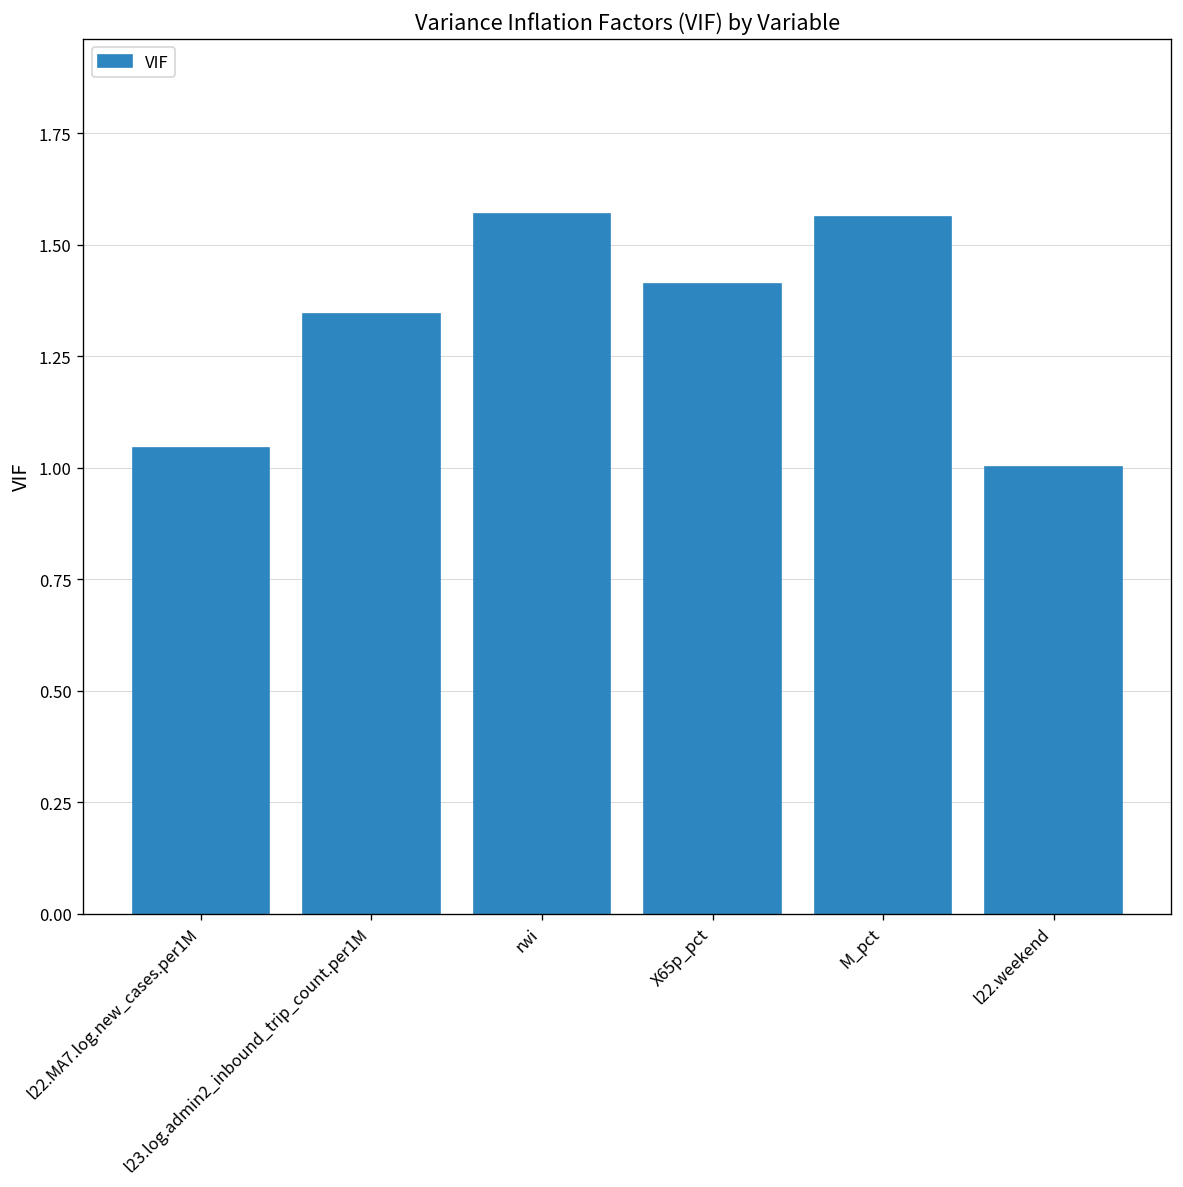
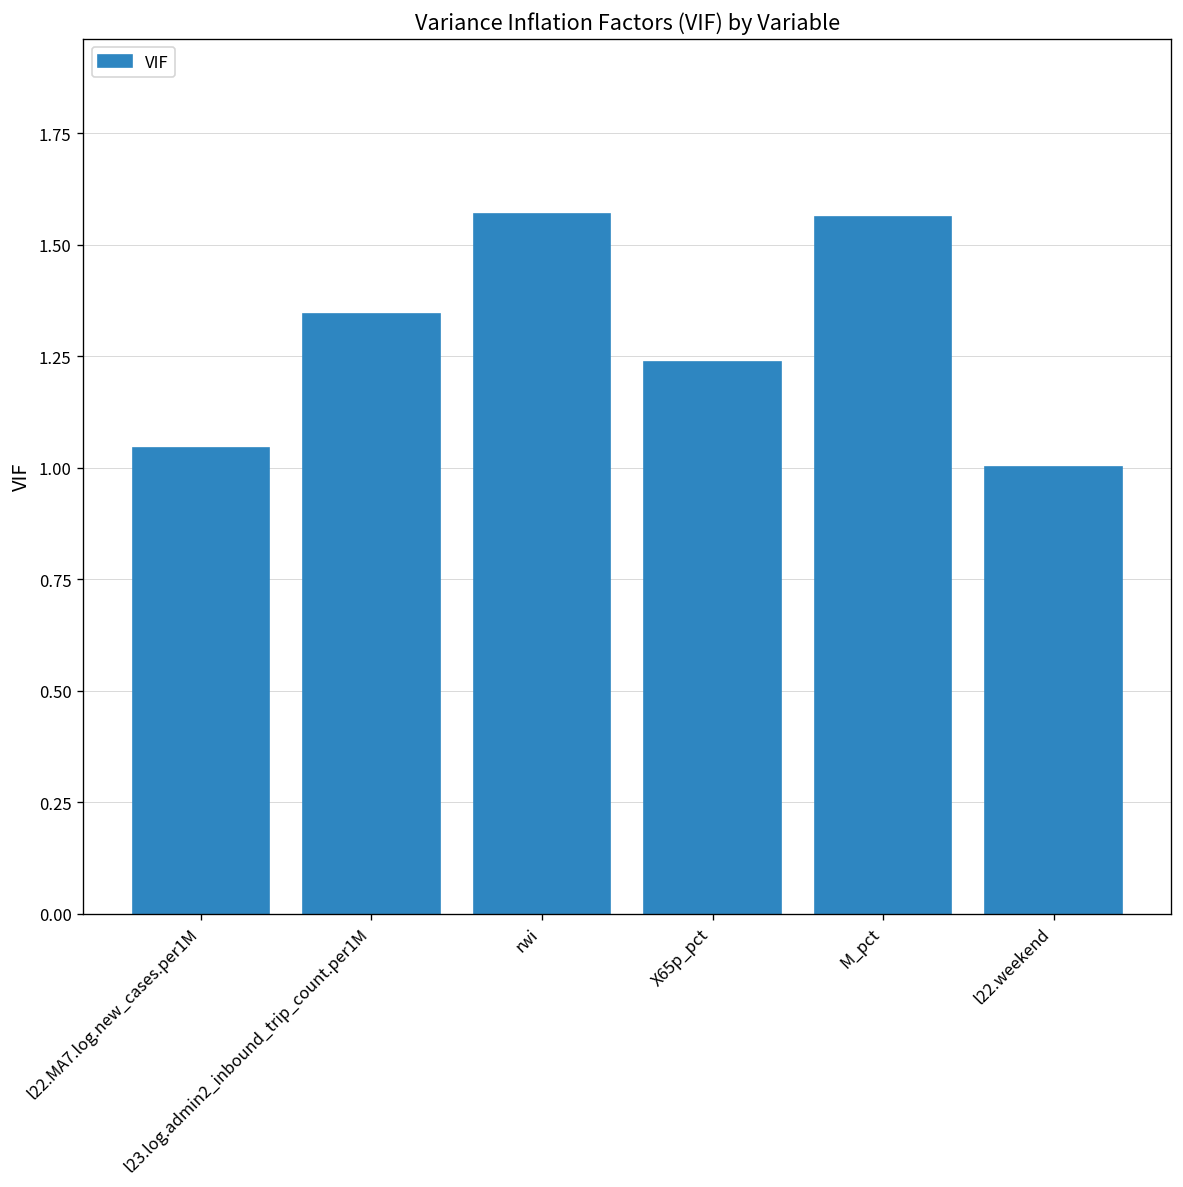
  {
    "l22.MA7.log.new_cases.per1M": 1.04,
    "l23.log.admin2_inbound_trip_count.per1M": 1.34,
    "rwi": 1.57,
-   "X65p_pct": 1.41,
+   "X65p_pct": 1.24,
    "M_pct": 1.56,
    "l22.weekend": 1.00
  }
